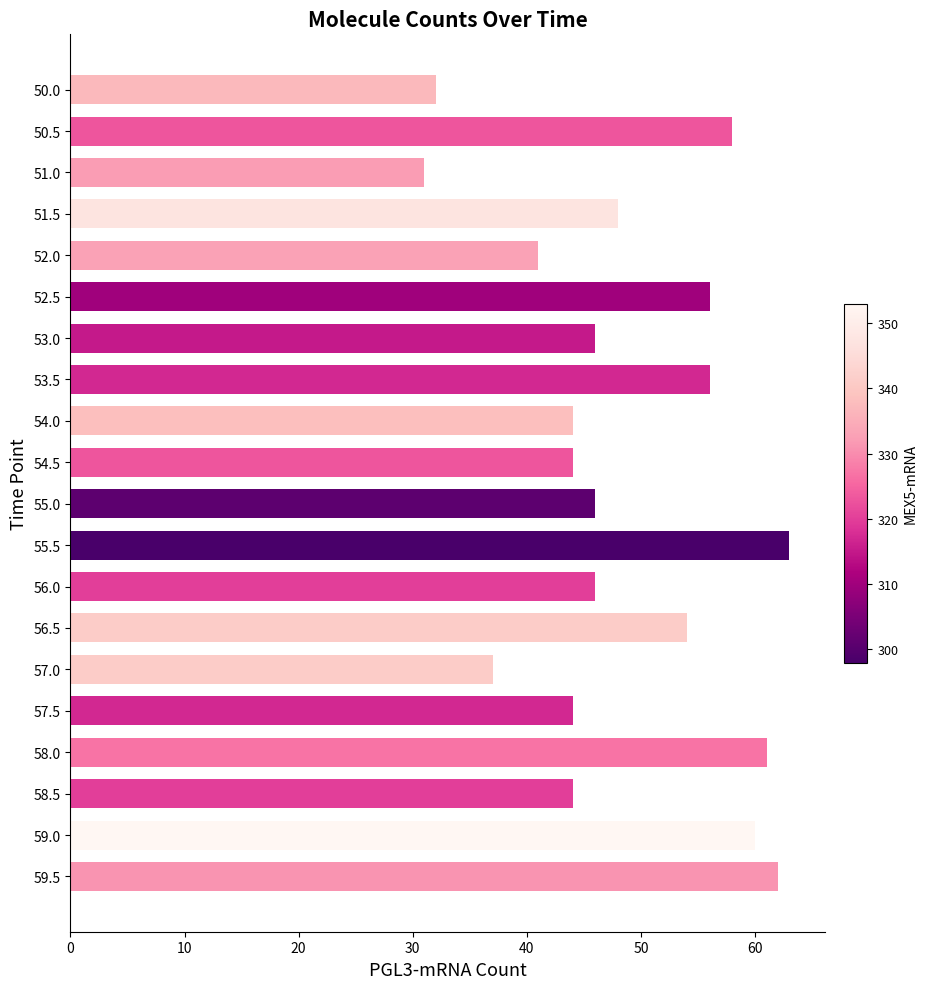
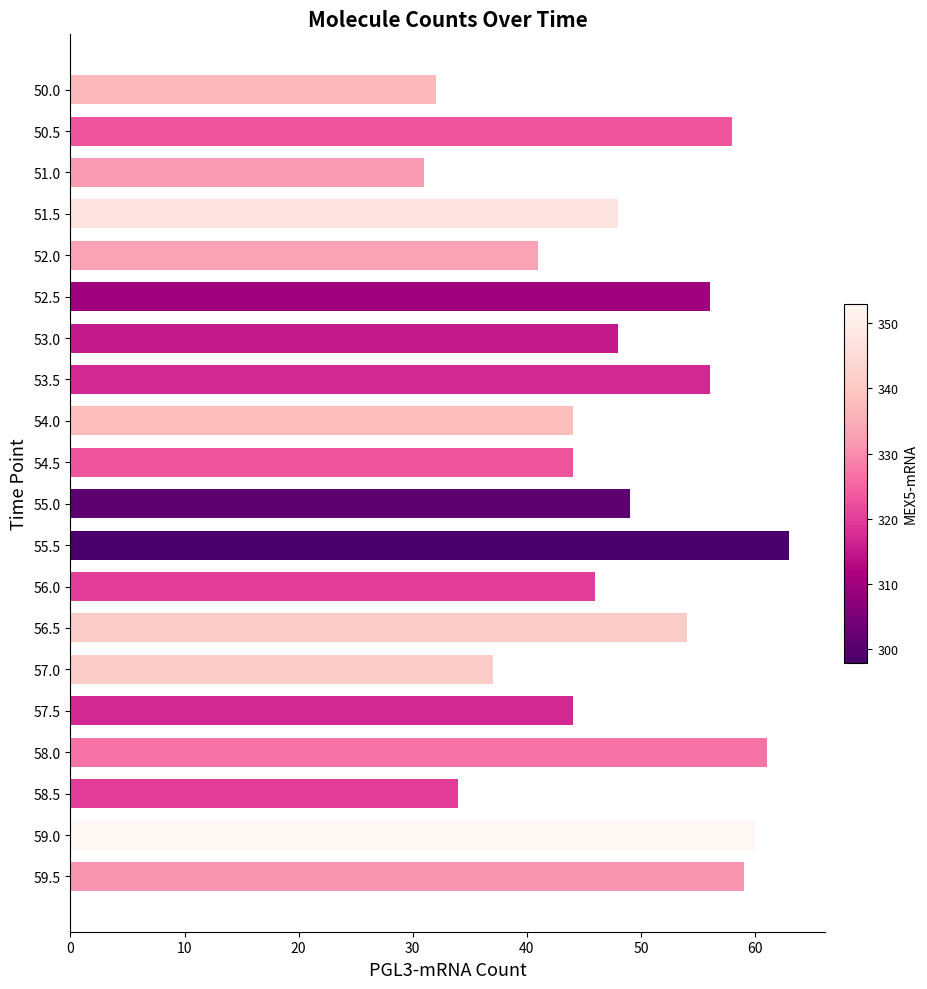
  {
    "50.0": 32,
    "50.5": 58,
    "51.0": 31,
    "51.5": 48,
    "52.0": 41,
    "52.5": 56,
-   "53.0": 46,
+   "53.0": 48,
    "53.5": 56,
    "54.0": 44,
    "54.5": 44,
-   "55.0": 46,
+   "55.0": 49,
    "55.5": 63,
    "56.0": 46,
    "56.5": 54,
    "57.0": 37,
    "57.5": 44,
    "58.0": 61,
-   "58.5": 44,
+   "58.5": 34,
    "59.0": 60,
-   "59.5": 62
+   "59.5": 59
  }
